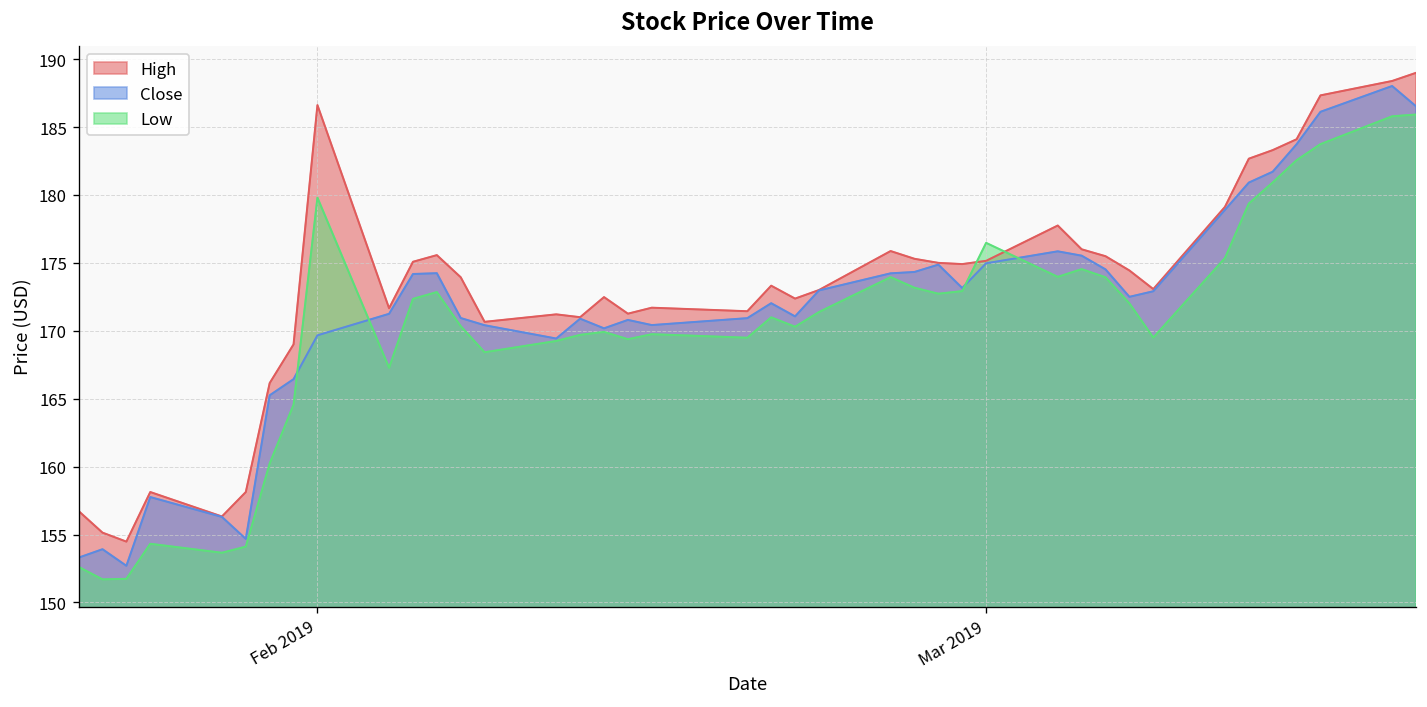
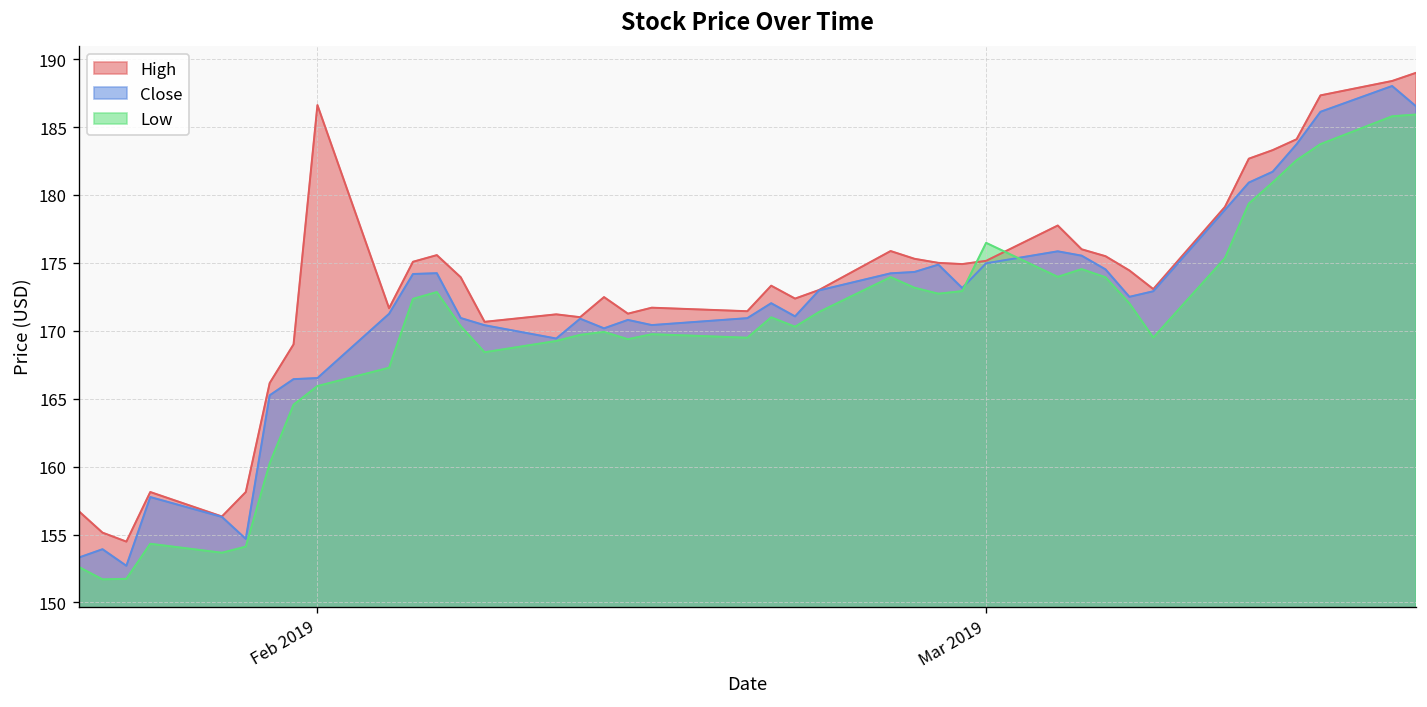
  {
    "High": {
      "Feb 2019": 186.6
    },
    "Close": {
-     "Feb 2019": 169.7
+     "Feb 2019": 166.5
    },
    "Low": {
-     "Feb 2019": 179.8,
+     "Feb 2019": 165.9,
      "Mar 2019": 176.5
    }
  }
